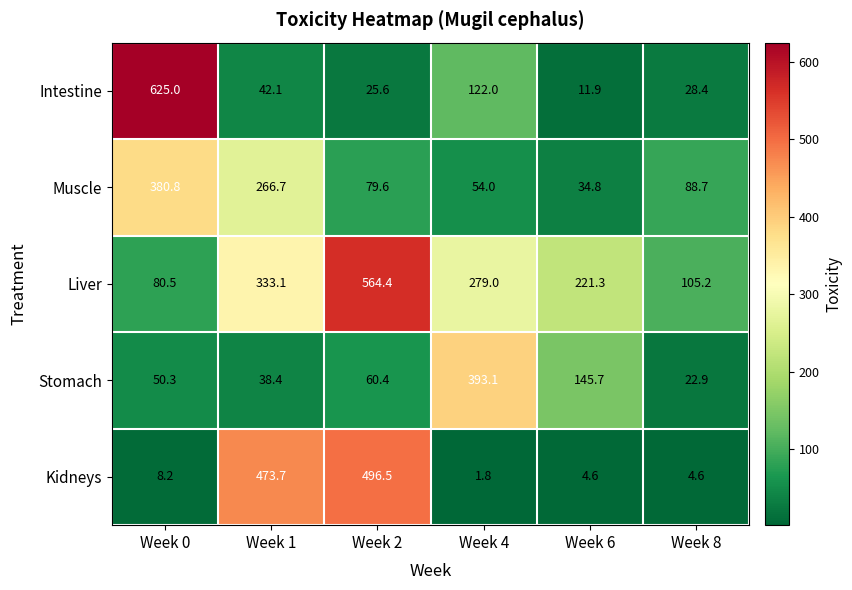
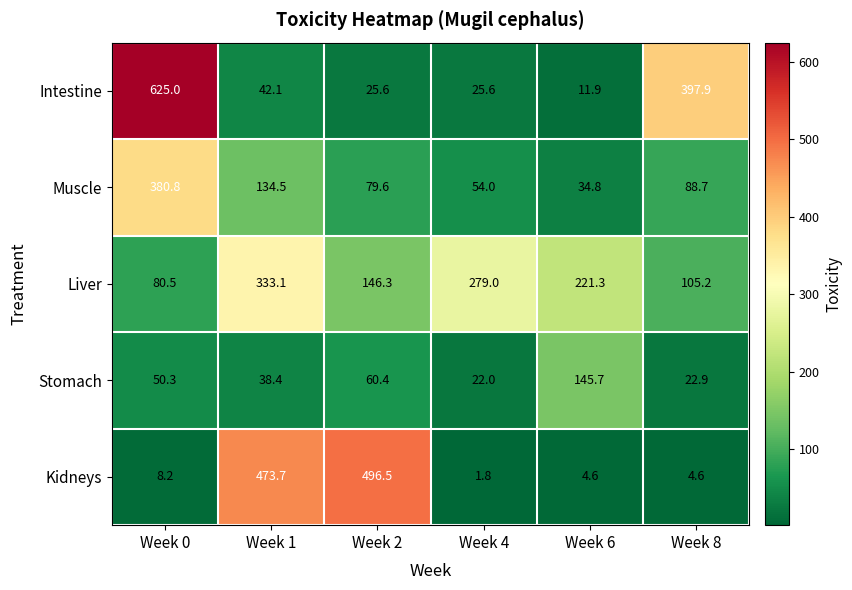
  {
    "Intestine": {
      "Week 0": 625.0,
      "Week 1": 42.1,
      "Week 2": 25.6,
-     "Week 4": 122.0,
+     "Week 4": 25.6,
      "Week 6": 11.9,
-     "Week 8": 28.4
+     "Week 8": 397.9
    },
    "Muscle": {
      "Week 0": 380.8,
-     "Week 1": 266.7,
+     "Week 1": 134.5,
      "Week 2": 79.6,
      "Week 4": 54.0,
      "Week 6": 34.8,
      "Week 8": 88.7
    },
    "Liver": {
      "Week 0": 80.5,
      "Week 1": 333.1,
-     "Week 2": 564.4,
+     "Week 2": 146.3,
      "Week 4": 279.0,
      "Week 6": 221.3,
      "Week 8": 105.2
    },
    "Stomach": {
      "Week 0": 50.3,
      "Week 1": 38.4,
      "Week 2": 60.4,
-     "Week 4": 393.1,
+     "Week 4": 22.0,
      "Week 6": 145.7,
      "Week 8": 22.9
    },
    "Kidneys": {
      "Week 0": 8.2,
      "Week 1": 473.7,
      "Week 2": 496.5,
      "Week 4": 1.8,
      "Week 6": 4.6,
      "Week 8": 4.6
    }
  }
